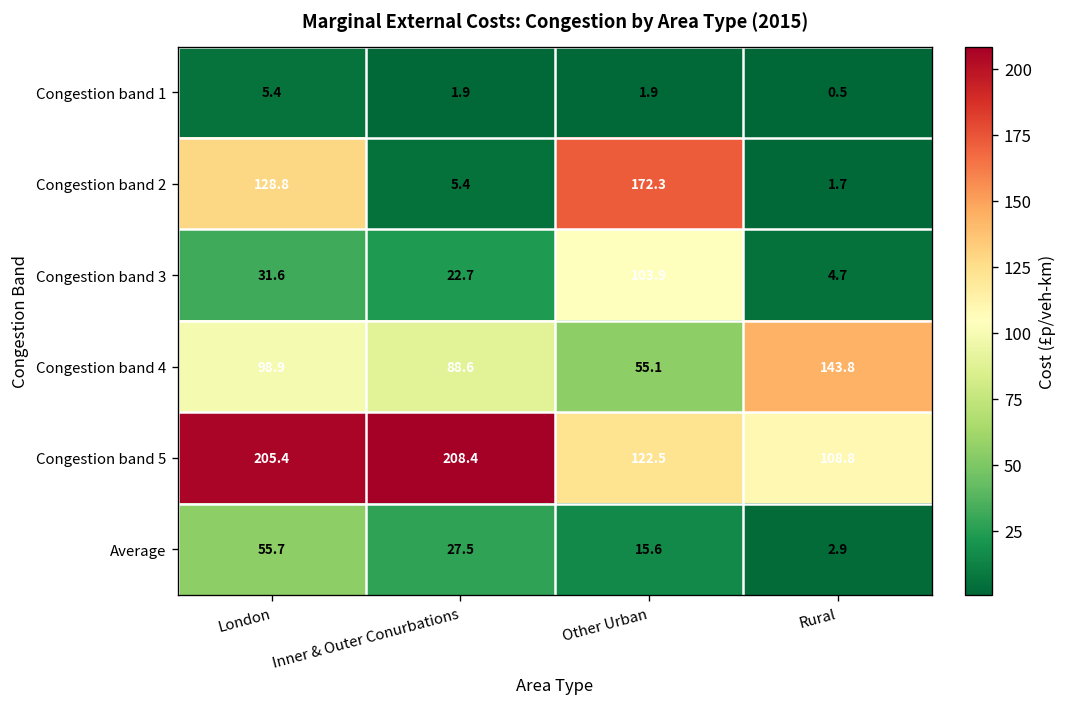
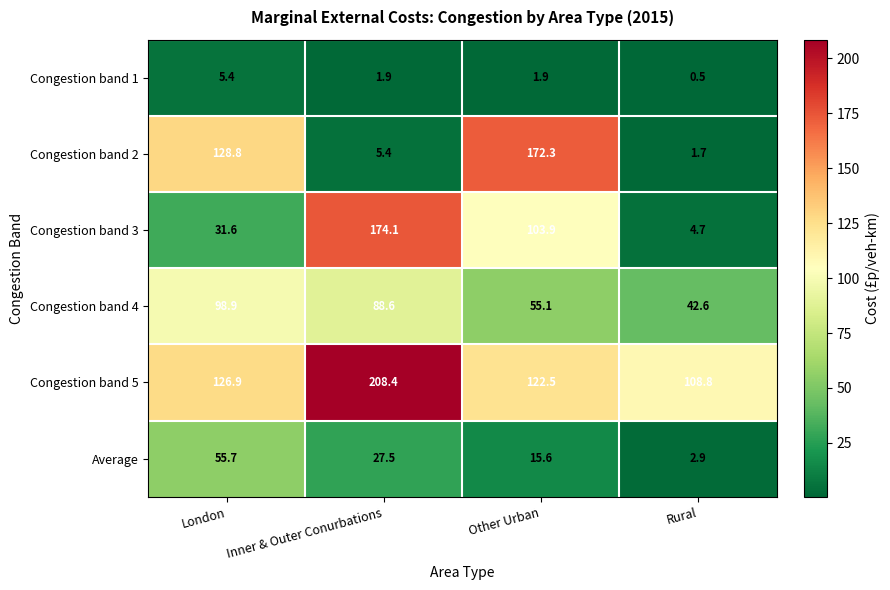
  {
    "Congestion band 1": {
      "London": 5.4,
      "Inner & Outer Conurbations": 1.9,
      "Other Urban": 1.9,
      "Rural": 0.5
    },
    "Congestion band 2": {
      "London": 128.8,
      "Inner & Outer Conurbations": 5.4,
      "Other Urban": 172.3,
      "Rural": 1.7
    },
    "Congestion band 3": {
      "London": 31.6,
-     "Inner & Outer Conurbations": 22.7,
+     "Inner & Outer Conurbations": 174.1,
      "Other Urban": 103.9,
      "Rural": 4.7
    },
    "Congestion band 4": {
      "London": 98.9,
      "Inner & Outer Conurbations": 88.6,
      "Other Urban": 55.1,
-     "Rural": 143.8
+     "Rural": 42.6
    },
    "Congestion band 5": {
-     "London": 205.4,
+     "London": 126.9,
      "Inner & Outer Conurbations": 208.4,
      "Other Urban": 122.5,
      "Rural": 108.8
    },
    "Average": {
      "London": 55.7,
      "Inner & Outer Conurbations": 27.5,
      "Other Urban": 15.6,
      "Rural": 2.9
    }
  }
